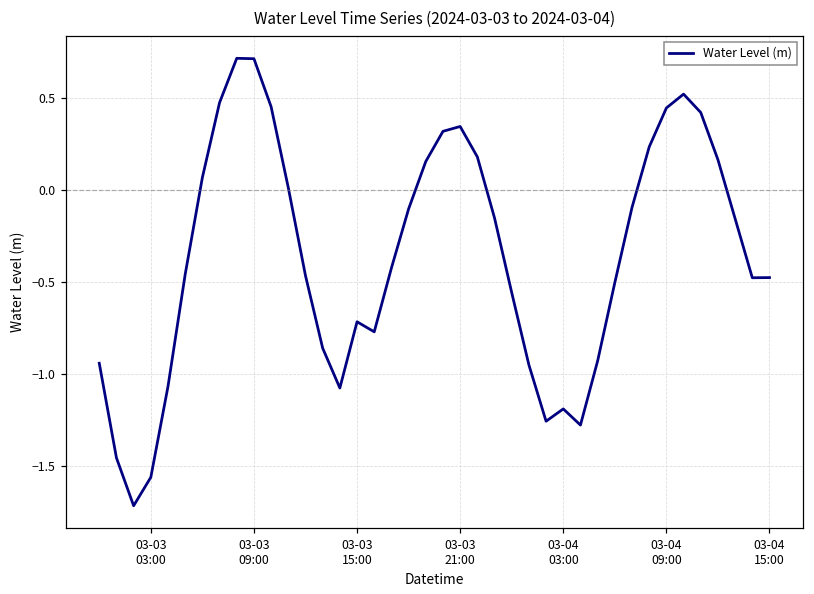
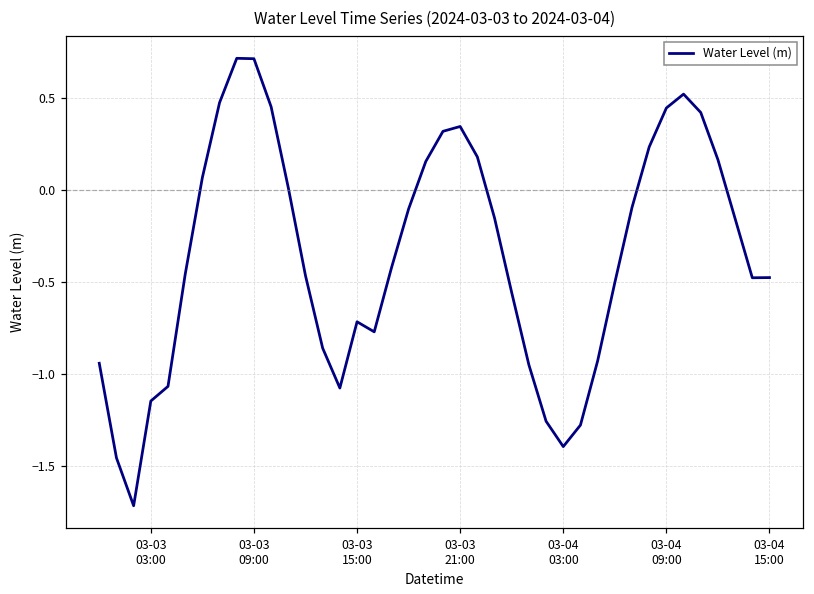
  {
-   "03-03 03:00": -1.56,
+   "03-03 03:00": -1.14,
    "03-03 09:00": 0.72,
    "03-03 15:00": -0.71,
    "03-03 21:00": 0.35,
-   "03-04 03:00": -1.19,
+   "03-04 03:00": -1.39,
    "03-04 09:00": 0.45,
    "03-04 15:00": -0.47
  }
